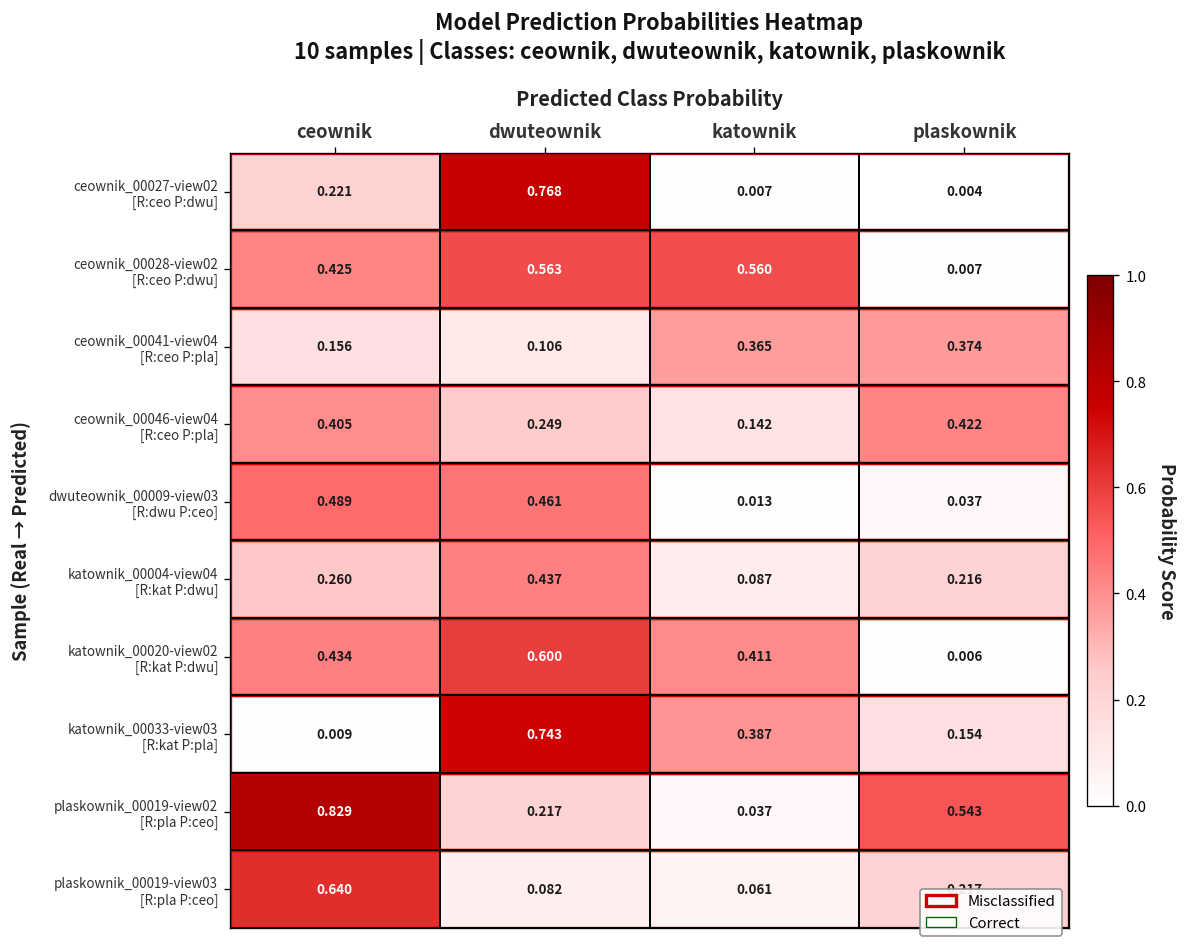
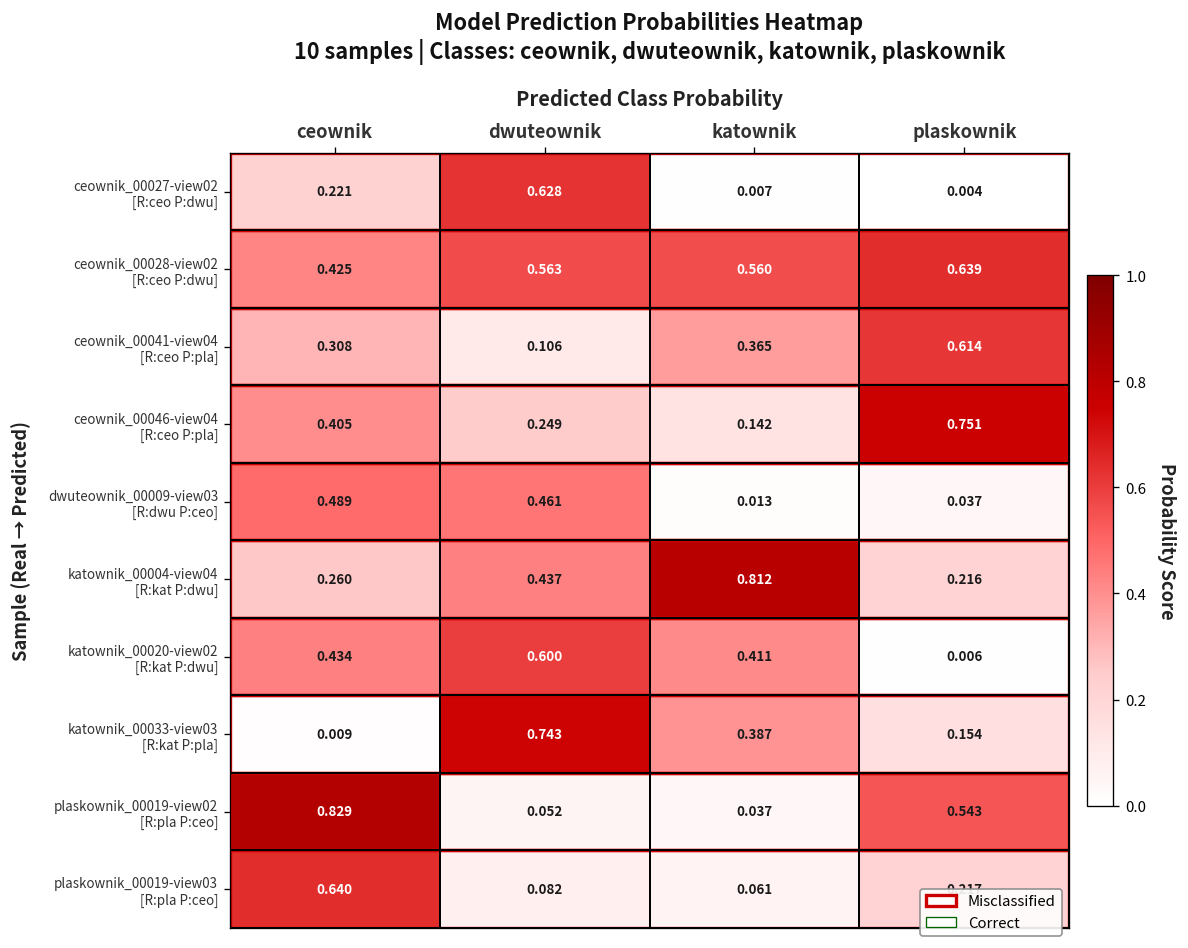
  {
    "ceownik_00027-view02 [R:ceo P:dwu]": {
      "ceownik": 0.221,
-     "dwuteownik": 0.768,
+     "dwuteownik": 0.628,
      "katownik": 0.007,
      "plaskownik": 0.004
    },
    "ceownik_00028-view02 [R:ceo P:dwu]": {
      "ceownik": 0.425,
      "dwuteownik": 0.563,
      "katownik": 0.560,
-     "plaskownik": 0.007
+     "plaskownik": 0.639
    },
    "ceownik_00041-view04 [R:ceo P:pla]": {
-     "ceownik": 0.156,
+     "ceownik": 0.308,
      "dwuteownik": 0.106,
      "katownik": 0.365,
-     "plaskownik": 0.374
+     "plaskownik": 0.614
    },
    "ceownik_00046-view04 [R:ceo P:pla]": {
      "ceownik": 0.405,
      "dwuteownik": 0.249,
      "katownik": 0.142,
-     "plaskownik": 0.422
+     "plaskownik": 0.751
    },
    "dwuteownik_00009-view03 [R:dwu P:ceo]": {
      "ceownik": 0.489,
      "dwuteownik": 0.461,
      "katownik": 0.013,
      "plaskownik": 0.037
    },
    "katownik_00004-view04 [R:kat P:dwu]": {
      "ceownik": 0.260,
      "dwuteownik": 0.437,
-     "katownik": 0.087,
+     "katownik": 0.812,
      "plaskownik": 0.216
    },
    "katownik_00020-view02 [R:kat P:dwu]": {
      "ceownik": 0.434,
      "dwuteownik": 0.600,
      "katownik": 0.411,
      "plaskownik": 0.006
    },
    "katownik_00033-view03 [R:kat P:pla]": {
      "ceownik": 0.009,
      "dwuteownik": 0.743,
      "katownik": 0.387,
      "plaskownik": 0.154
    },
    "plaskownik_00019-view02 [R:pla P:ceo]": {
      "ceownik": 0.829,
-     "dwuteownik": 0.217,
+     "dwuteownik": 0.052,
      "katownik": 0.037,
      "plaskownik": 0.543
    },
    "plaskownik_00019-view03 [R:pla P:ceo]": {
      "ceownik": 0.640,
      "dwuteownik": 0.082,
      "katownik": 0.061
    }
  }
